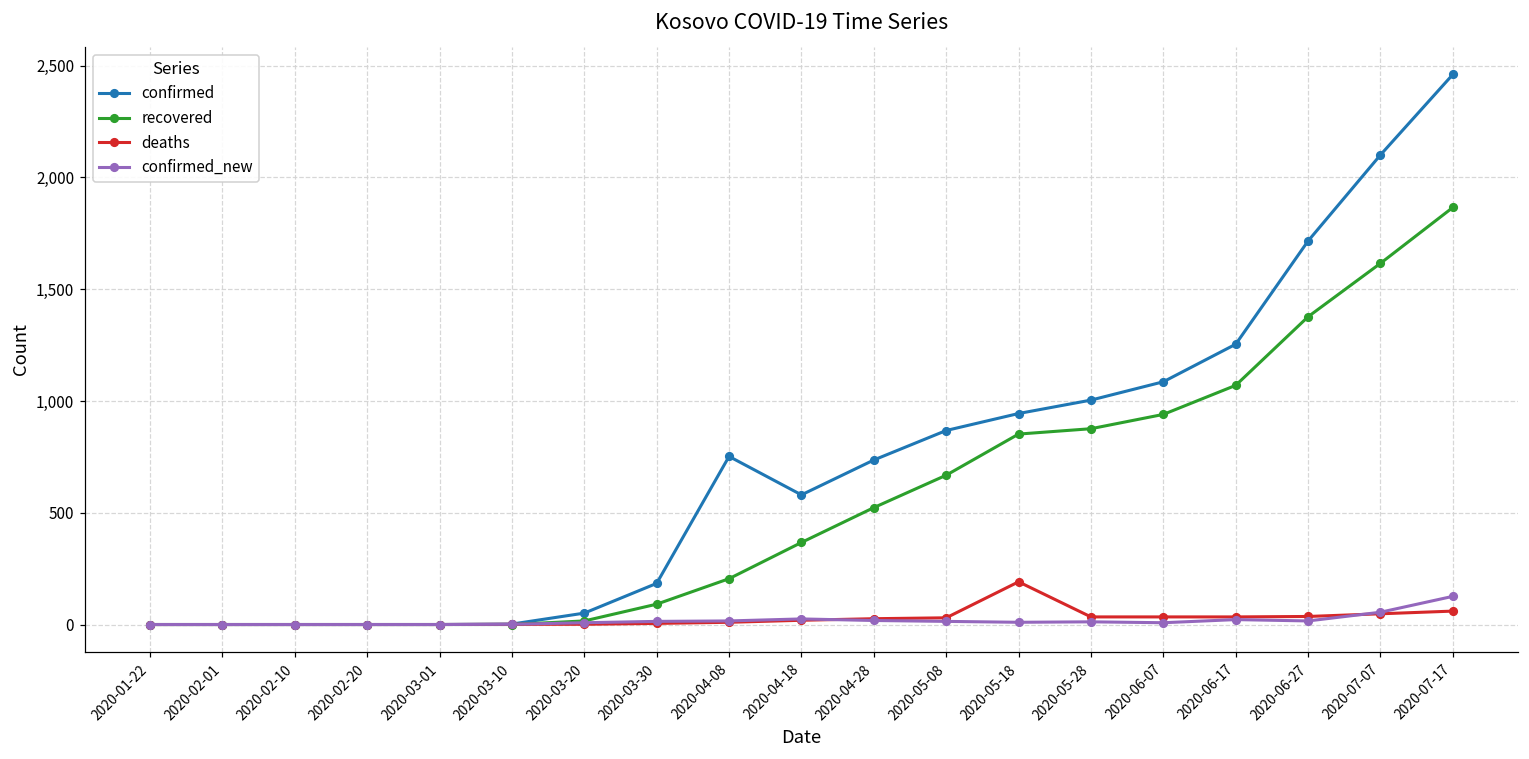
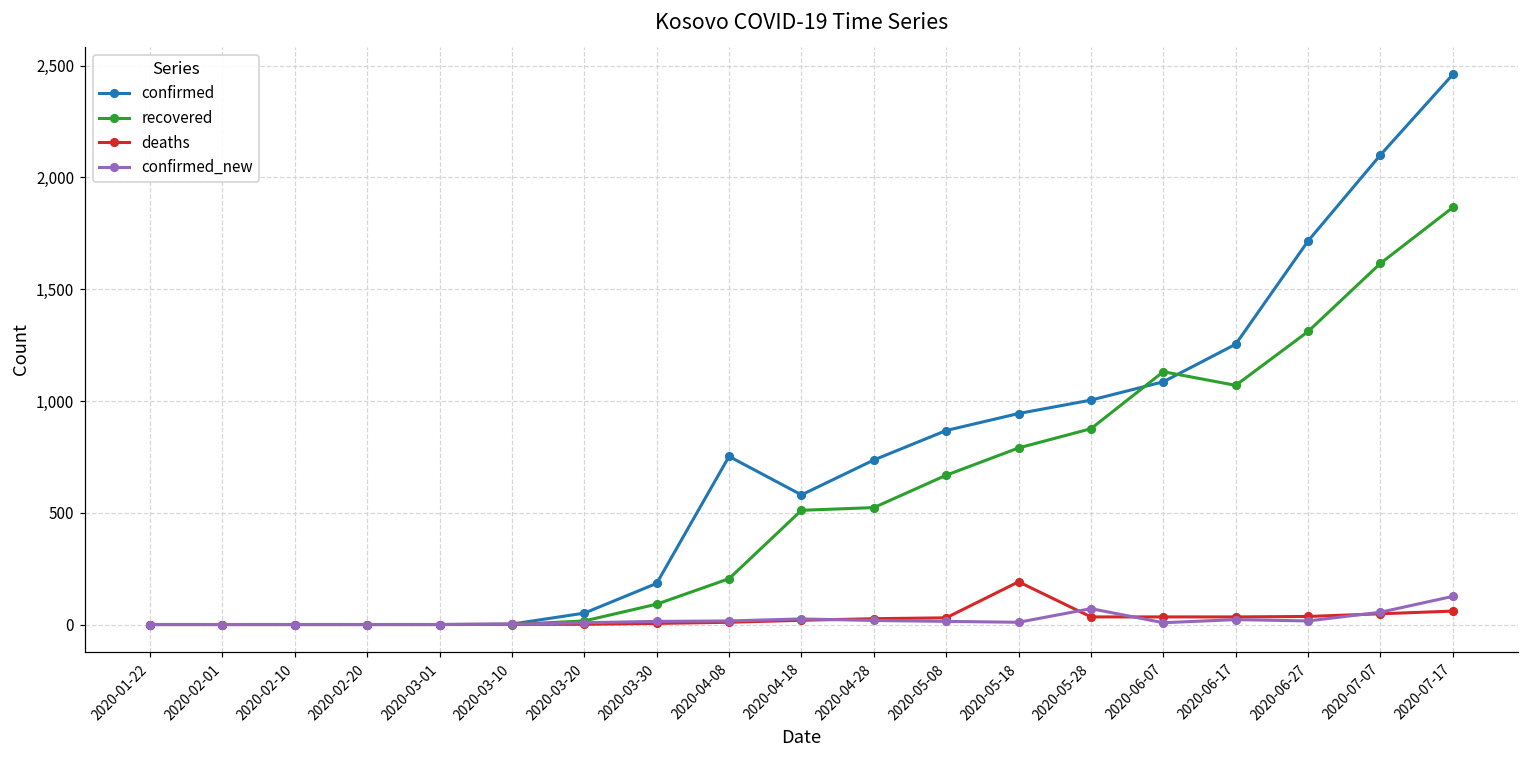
  {
    "confirmed": {
      "2020-03-20": "50",
      "2020-03-30": "180",
      "2020-04-08": "750",
      "2020-04-18": "580",
      "2020-04-28": "740",
      "2020-05-08": "870",
      "2020-05-18": "940",
      "2020-05-28": "1,000",
      "2020-06-07": "1,090",
      "2020-06-17": "1,250",
      "2020-06-27": "1,720",
      "2020-07-07": "2,100",
      "2020-07-17": "2,460"
    },
    "recovered": {
      "2020-03-30": "90",
      "2020-04-08": "210",
-     "2020-04-18": "370",
+     "2020-04-18": "510",
      "2020-04-28": "520",
      "2020-05-08": "670",
-     "2020-05-18": "850",
+     "2020-05-18": "790",
      "2020-05-28": "880",
-     "2020-06-07": "940",
+     "2020-06-07": "1,130",
      "2020-06-17": "1,070",
-     "2020-06-27": "1,380",
+     "2020-06-27": "1,310",
      "2020-07-07": "1,620",
      "2020-07-17": "1,870"
    },
    "deaths": {
      "2020-05-08": "30",
      "2020-05-18": "190",
      "2020-05-28": "30",
      "2020-06-07": "30",
      "2020-06-27": "40",
      "2020-07-17": "60"
    },
    "confirmed_new": {
      "2020-05-08": "10",
      "2020-05-18": "10",
-     "2020-05-28": "10",
+     "2020-05-28": "70",
      "2020-06-07": "10",
      "2020-06-27": "20",
      "2020-07-17": "130"
    }
  }
